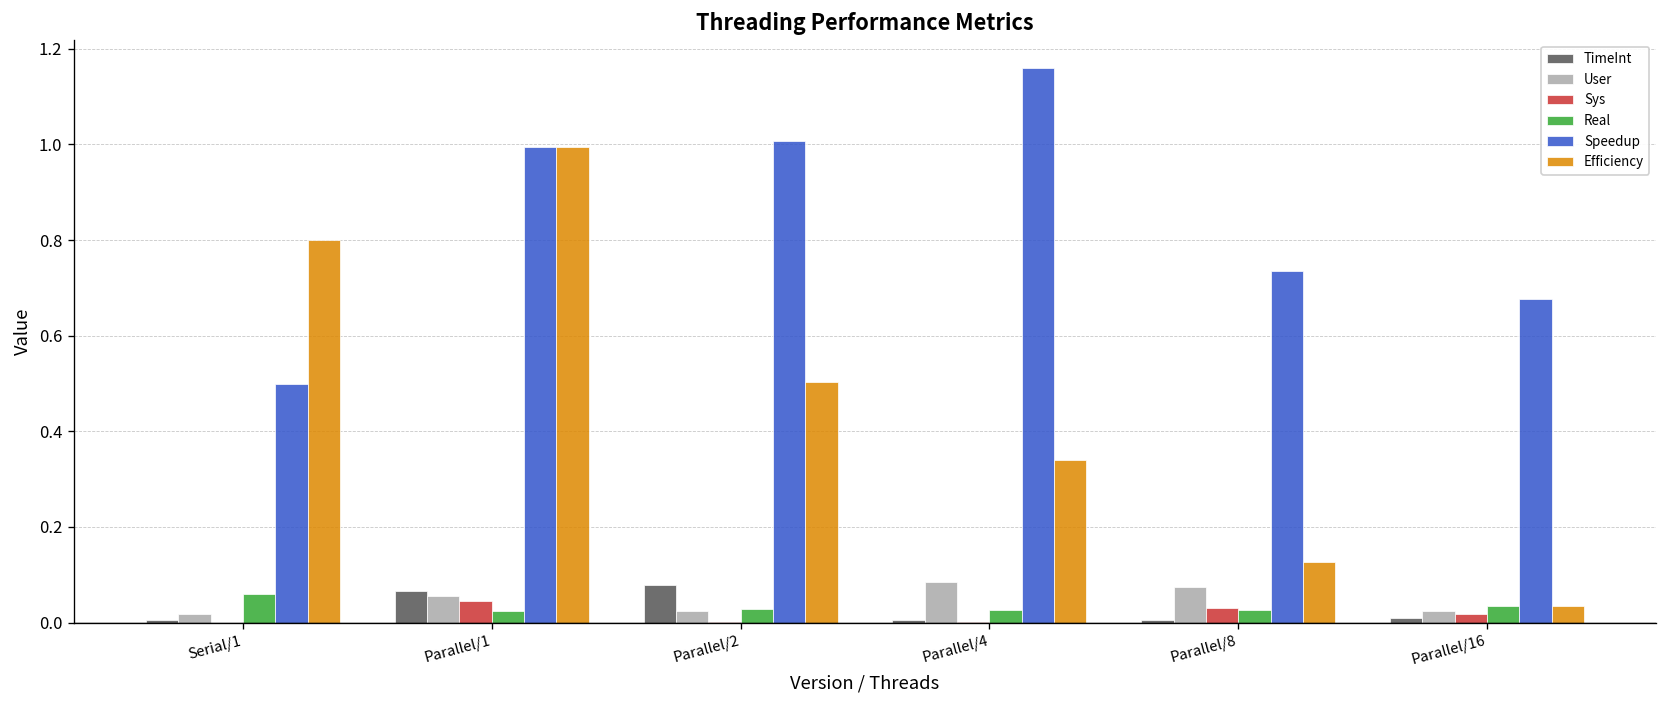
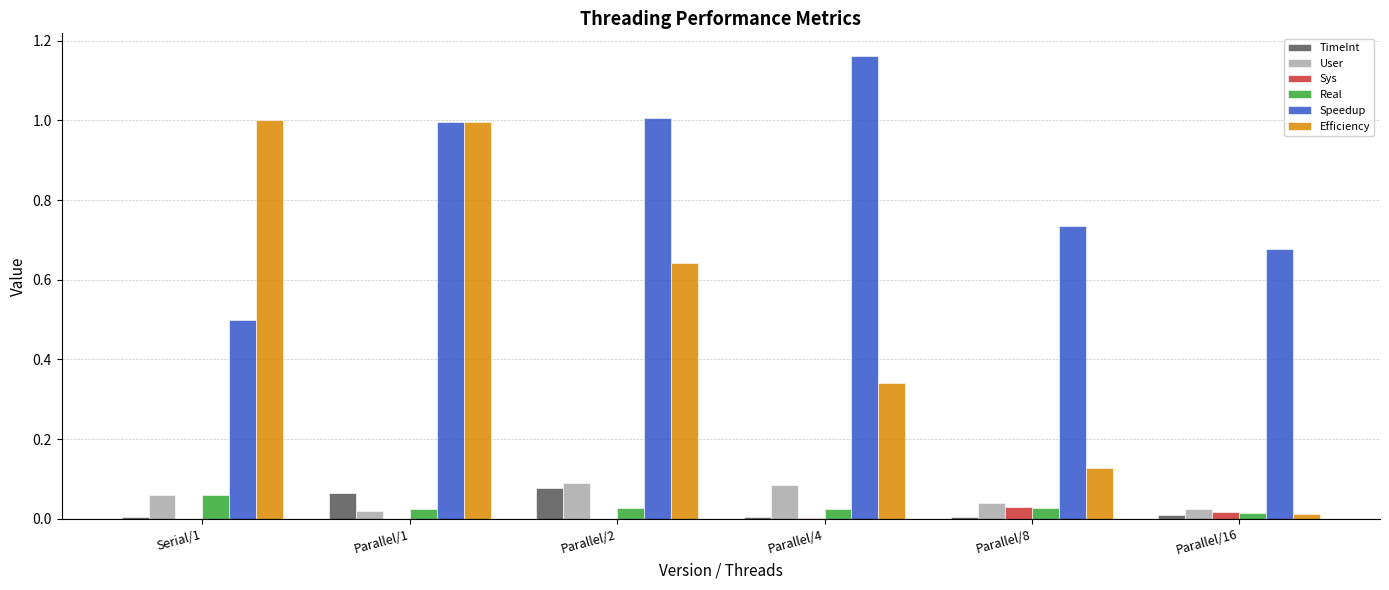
  {
    "TimeInt": {
      "Parallel/1": 0.07,
      "Parallel/2": 0.08,
      "Parallel/16": 0.01
    },
    "User": {
-     "Serial/1": 0.02,
-     "Parallel/1": 0.06,
-     "Parallel/2": 0.02,
+     "Serial/1": 0.06,
+     "Parallel/1": 0.02,
+     "Parallel/2": 0.09,
      "Parallel/4": 0.09,
-     "Parallel/8": 0.08,
+     "Parallel/8": 0.04,
      "Parallel/16": 0.02
    },
    "Sys": {
-     "Parallel/1": 0.05,
+     "Parallel/1": 0.00,
      "Parallel/8": 0.03,
      "Parallel/16": 0.02
    },
    "Real": {
      "Serial/1": 0.06,
      "Parallel/1": 0.03,
      "Parallel/2": 0.03,
      "Parallel/4": 0.03,
      "Parallel/8": 0.03,
-     "Parallel/16": 0.03
+     "Parallel/16": 0.01
    },
    "Speedup": {
      "Serial/1": 0.50,
      "Parallel/1": 1.00,
      "Parallel/2": 1.01,
      "Parallel/4": 1.16,
      "Parallel/8": 0.74,
      "Parallel/16": 0.68
    },
    "Efficiency": {
-     "Serial/1": 0.8,
+     "Serial/1": 1.0,
      "Parallel/1": 1.00,
-     "Parallel/2": 0.50,
+     "Parallel/2": 0.64,
      "Parallel/4": 0.34,
      "Parallel/8": 0.13,
-     "Parallel/16": 0.03
+     "Parallel/16": 0.01
    }
  }
